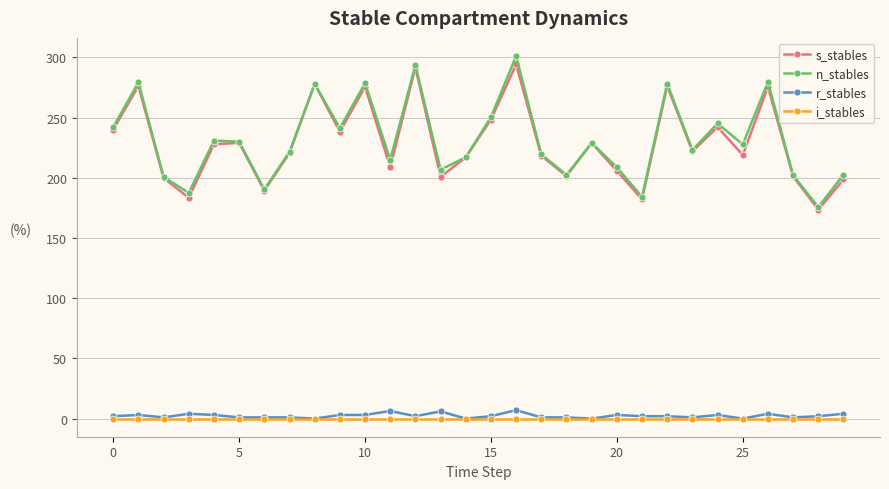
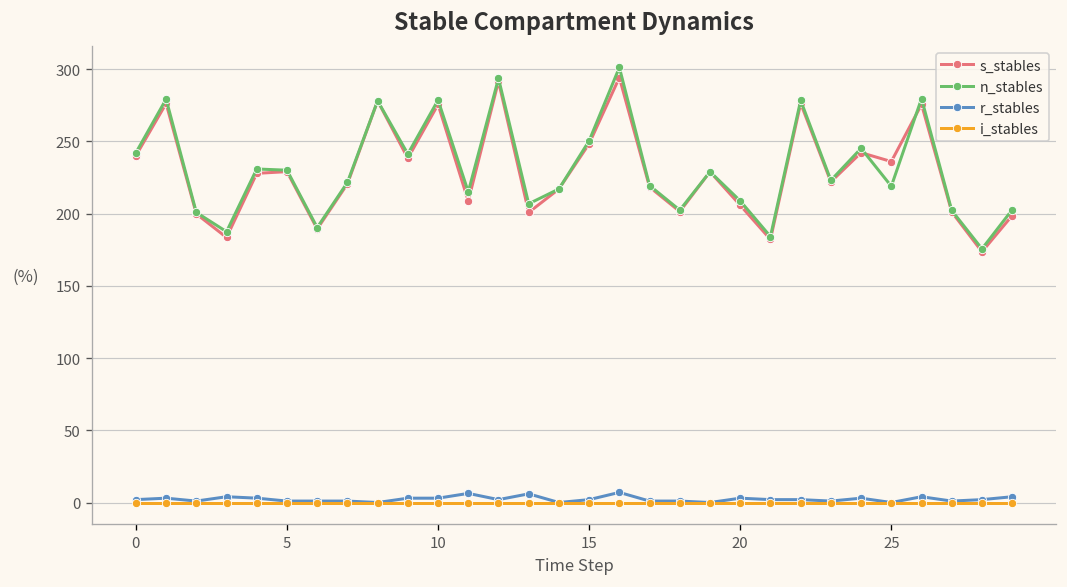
  {
    "s_stables": {
      "10": 276,
      "20": 206,
-     "25": 219
+     "25": 236
    },
    "n_stables": {
      "10": 279,
      "20": 209,
-     "25": 228
+     "25": 219
    },
    "r_stables": {
      "10": 3,
      "20": 3
    },
    "i_stables": {
      "10": 0,
      "20": 0
    }
  }
